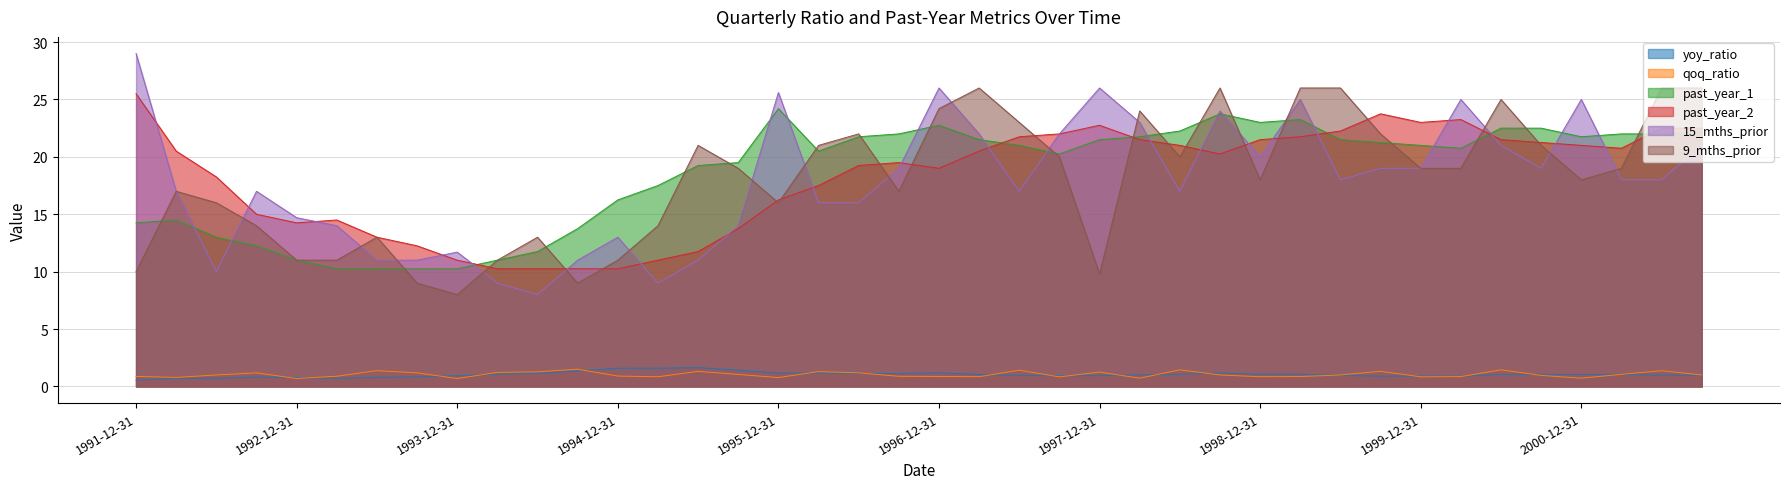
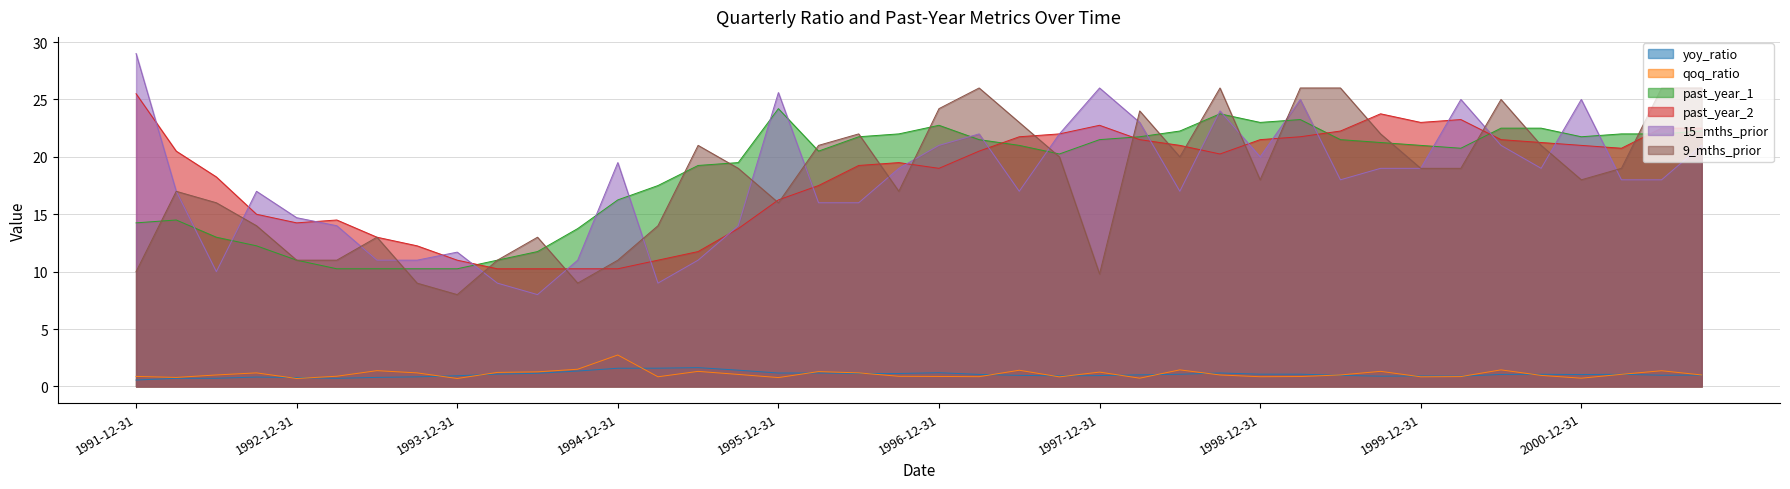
  {
    "yoy_ratio": {
      "1991-12-31": 0.6,
      "1993-12-31": 0.9,
      "1994-12-31": 1.6,
      "1995-12-31": 1.2,
      "1996-12-31": 1.2,
      "1997-12-31": 0.9,
      "2000-12-31": 1.0
    },
    "qoq_ratio": {
      "1991-12-31": 0.9,
      "1993-12-31": 0.7,
-     "1994-12-31": 0.9,
+     "1994-12-31": 2.7,
      "1995-12-31": 0.8,
      "1996-12-31": 0.9,
      "1997-12-31": 1.3,
      "2000-12-31": 0.7
    },
    "past_year_1": {
      "1991-12-31": 14.3,
      "1993-12-31": 10.3,
      "1994-12-31": 16.3,
      "1995-12-31": 24.2,
      "1996-12-31": 22.8,
      "1997-12-31": 21.5,
      "1998-12-31": 23.0,
      "1999-12-31": 21.0,
      "2000-12-31": 21.8
    },
    "past_year_2": {
      "1991-12-31": 25.5,
      "1992-12-31": 14.3,
      "1993-12-31": 11.0,
      "1994-12-31": 10.3,
      "1995-12-31": 16.3,
      "1996-12-31": 19.0,
      "1997-12-31": 22.8,
      "1998-12-31": 21.5,
      "1999-12-31": 23.0,
      "2000-12-31": 21.0
    },
    "15_mths_prior": {
      "1991-12-31": 29.0,
      "1992-12-31": 14.7,
      "1993-12-31": 11.7,
-     "1994-12-31": 13.0,
+     "1994-12-31": 19.5,
      "1995-12-31": 25.6,
-     "1996-12-31": 26,
+     "1996-12-31": 21,
      "1997-12-31": 26.0,
      "1998-12-31": 20.0,
      "2000-12-31": 25.0
    },
    "9_mths_prior": {
      "1991-12-31": 10.0,
      "1993-12-31": 8.0,
      "1994-12-31": 11.0,
      "1995-12-31": 16.0,
      "1996-12-31": 24.2,
      "1997-12-31": 9.8,
      "1998-12-31": 18.0,
      "2000-12-31": 18.0
    }
  }
